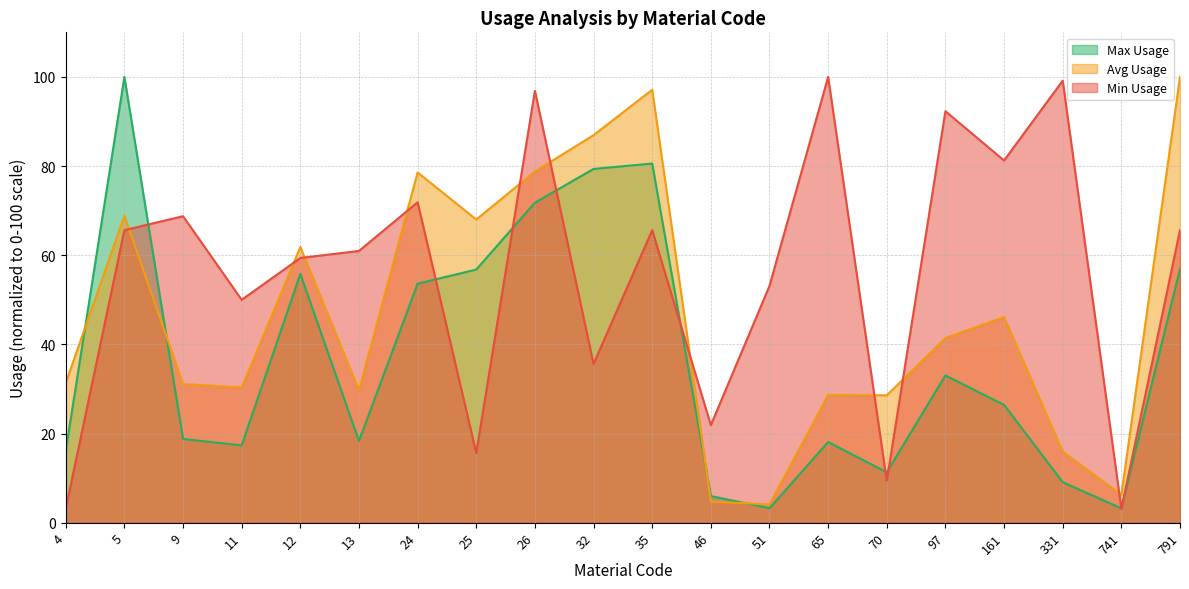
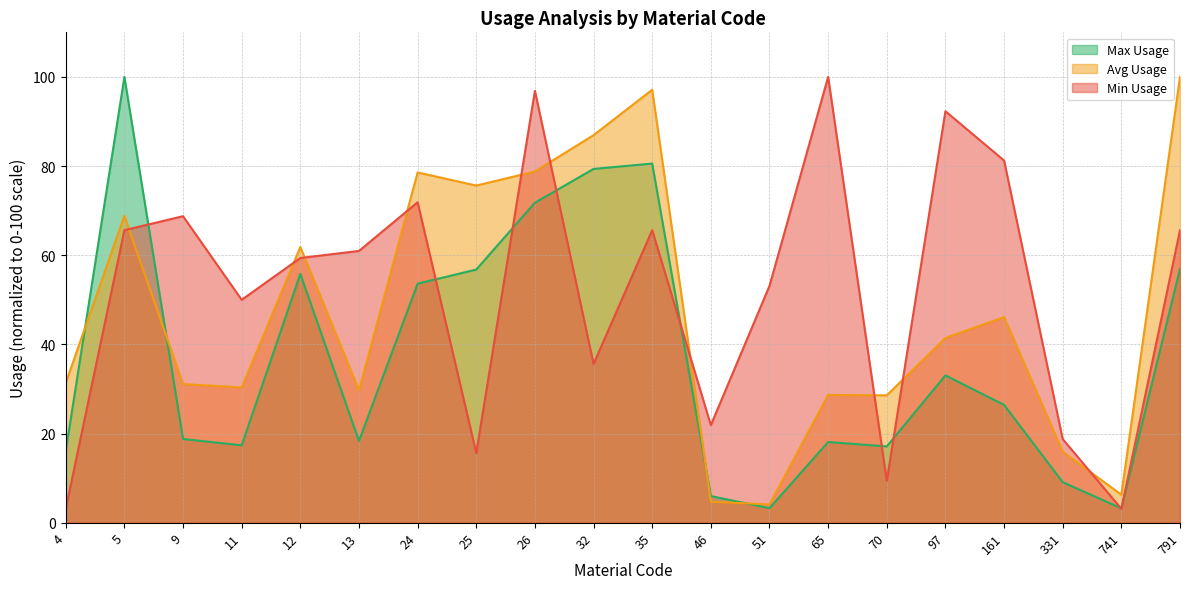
  {
    "Max Usage": {
      "4": 16,
      "5": 100,
      "9": 19,
      "11": 17,
      "12": 56,
      "13": 18,
      "24": 54,
      "25": 57,
      "26": 72,
      "32": 79,
      "35": 81,
      "46": 6,
      "51": 3,
      "65": 18,
-     "70": 11,
+     "70": 17,
      "97": 33,
      "161": 26,
      "331": 9,
      "791": 57
    },
    "Avg Usage": {
      "4": 31,
      "5": 69,
      "9": 31,
      "11": 30,
      "12": 62,
      "13": 30,
      "24": 79,
-     "25": 68,
+     "25": 76,
      "26": 79,
      "32": 87,
      "35": 97,
      "46": 5,
      "51": 4,
      "65": 29,
      "70": 29,
      "97": 41,
      "161": 46,
      "331": 16,
      "741": 6,
      "791": 100
    },
    "Min Usage": {
      "4": 3,
      "5": 66,
      "9": 69,
      "11": 50,
      "12": 59,
      "13": 61,
      "24": 72,
      "25": 16,
      "26": 97,
      "32": 36,
      "35": 66,
      "46": 22,
      "51": 53,
      "65": 100,
      "70": 9,
      "97": 92,
      "161": 81,
-     "331": 99,
+     "331": 19,
      "791": 66
    }
  }
